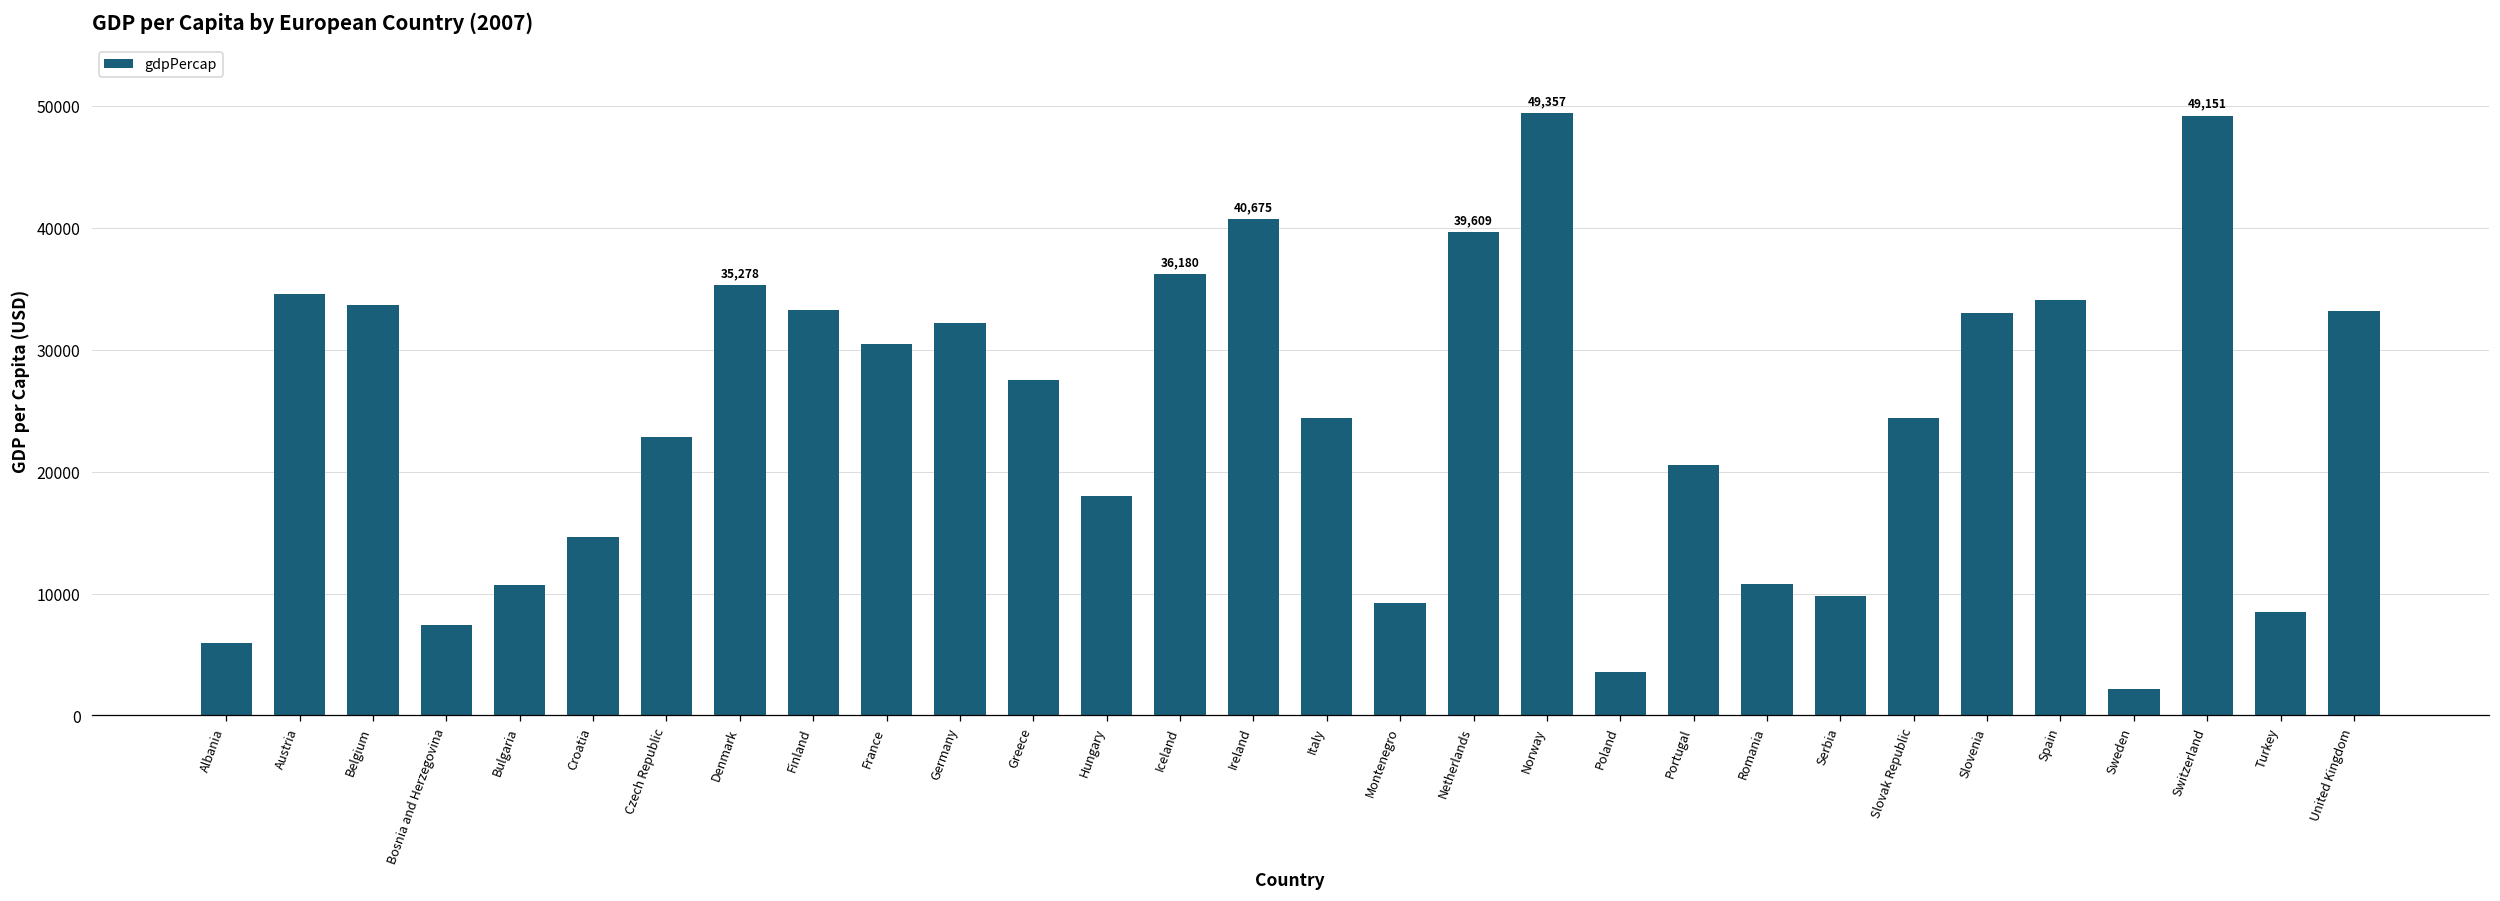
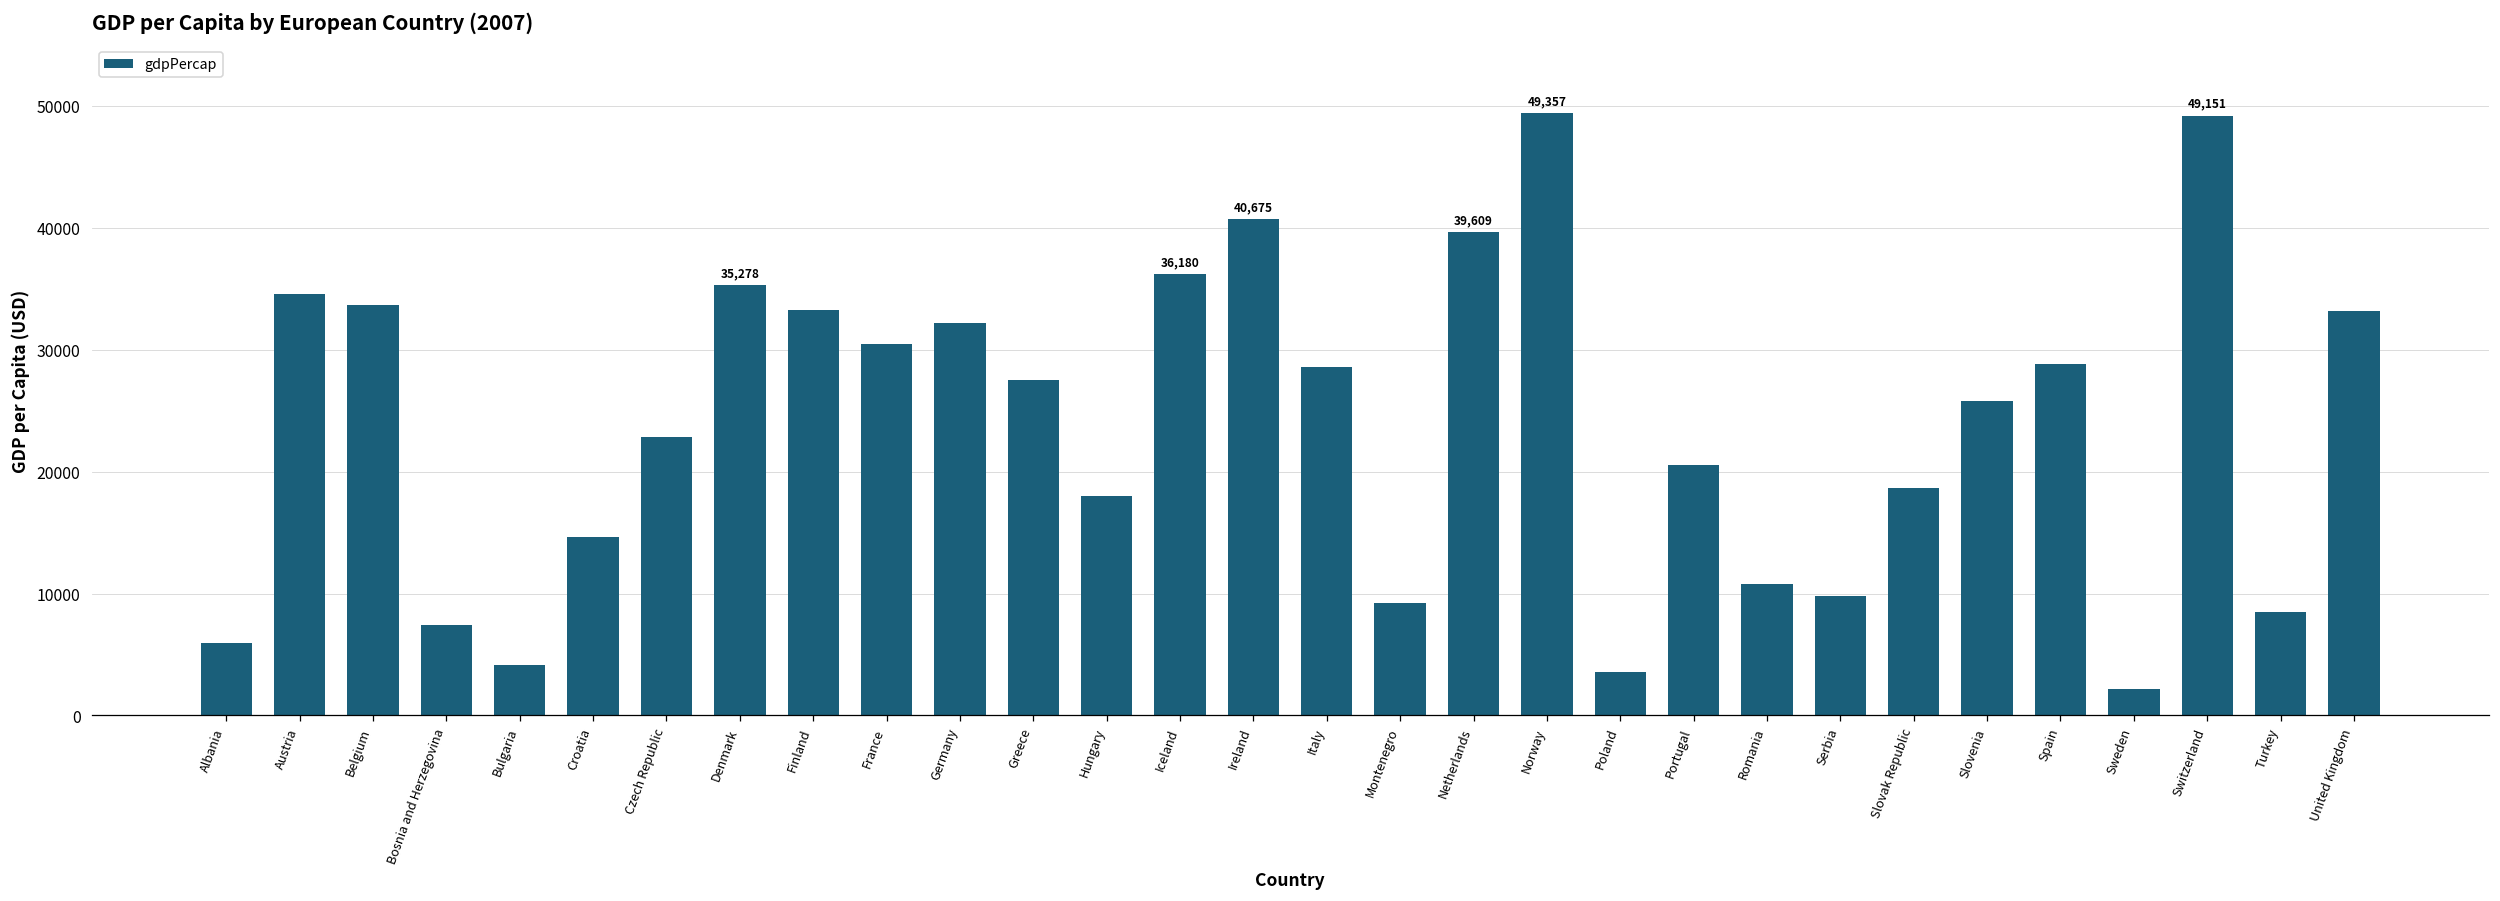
  {
    "Albania": 5900,
    "Austria": 34500,
    "Belgium": 33700,
    "Bosnia and Herzegovina": 7400,
-   "Bulgaria": 10700,
+   "Bulgaria": 4100,
    "Croatia": 14600,
    "Czech Republic": 22800,
    "Finland": 33200,
    "France": 30500,
    "Germany": 32200,
    "Greece": 27500,
    "Hungary": 18000,
-   "Italy": 24400,
+   "Italy": 28600,
    "Montenegro": 9300,
    "Poland": 3600,
    "Portugal": 20500,
    "Romania": 10800,
    "Serbia": 9800,
-   "Slovak Republic": 24400,
-   "Slovenia": 33000,
-   "Spain": 34100,
+   "Slovak Republic": 18700,
+   "Slovenia": 25800,
+   "Spain": 28800,
    "Sweden": 2200,
    "Turkey": 8500,
    "United Kingdom": 33200
  }
